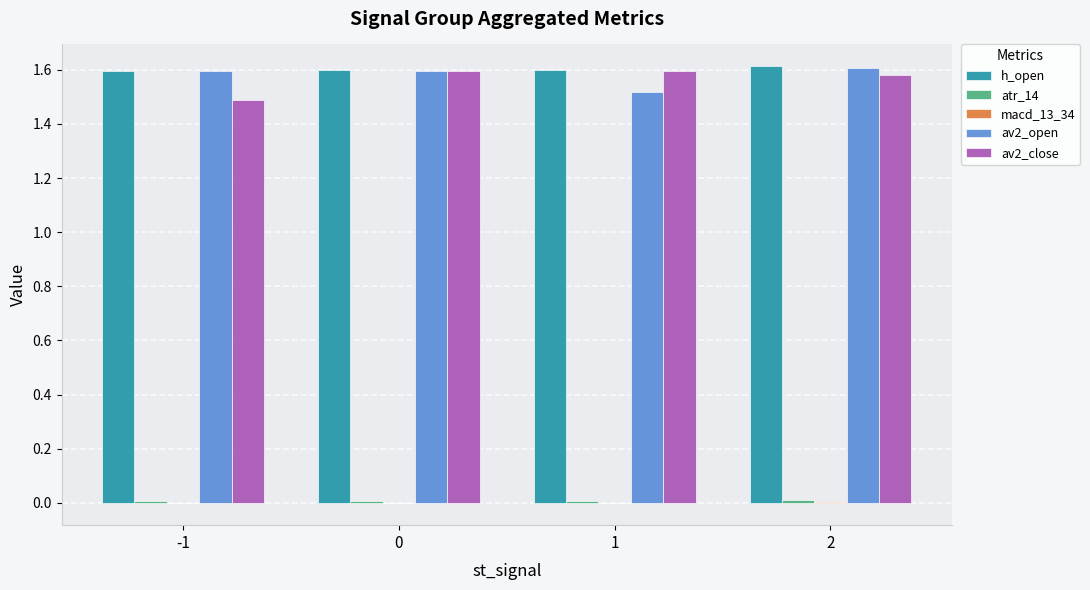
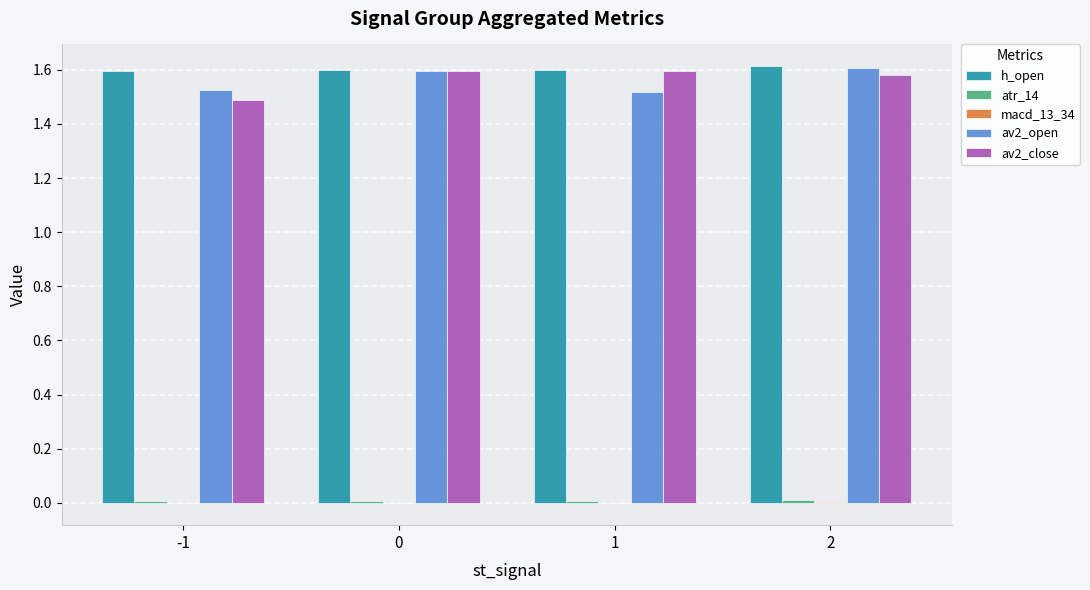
  {
    "h_open": {
      "-1": 1.60,
      "0": 1.60,
      "1": 1.60,
      "2": 1.61
    },
    "atr_14": {
      "2": 0.01
    },
    "av2_open": {
-     "-1": 1.60,
+     "-1": 1.52,
      "0": 1.60,
      "1": 1.52,
      "2": 1.61
    },
    "av2_close": {
      "-1": 1.49,
      "0": 1.60,
      "1": 1.60,
      "2": 1.58
    }
  }
